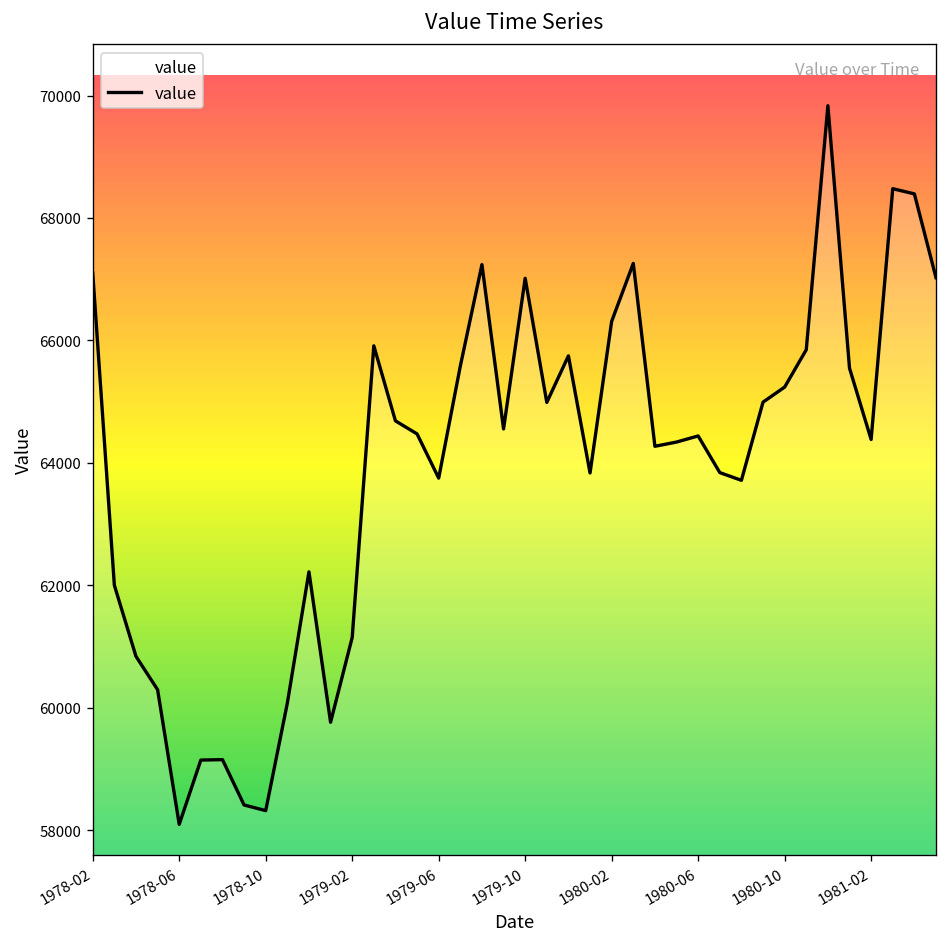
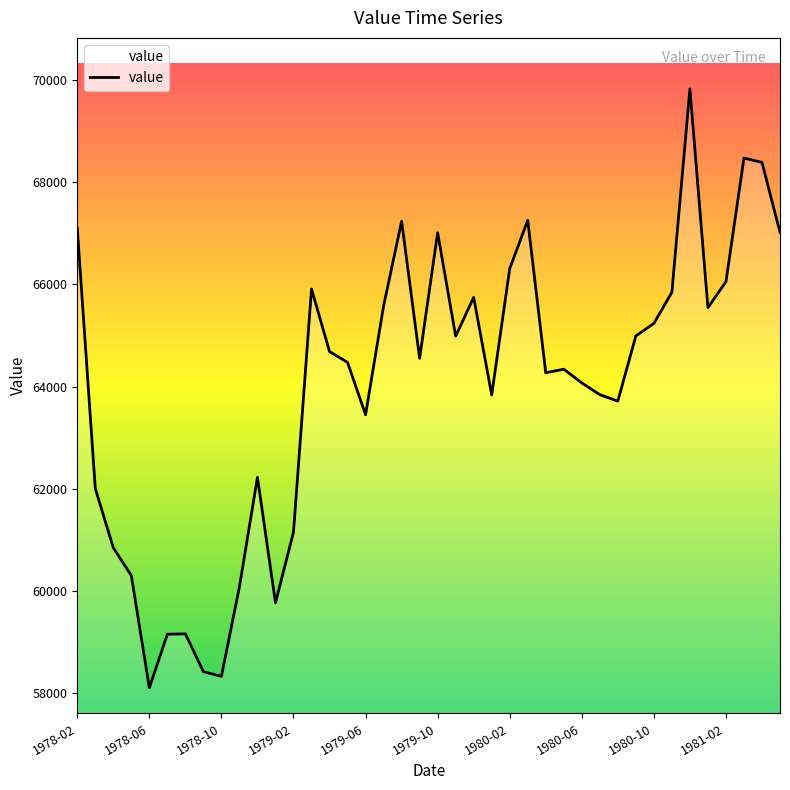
  {
    "1978-02": 67100,
    "1978-06": 58100,
    "1978-10": 58300,
    "1979-02": 61100,
-   "1979-06": 63800,
+   "1979-06": 63400,
    "1979-10": 67000,
    "1980-02": 66300,
-   "1980-06": 64400,
+   "1980-06": 64100,
    "1980-10": 65200,
-   "1981-02": 64400
+   "1981-02": 66100
  }
